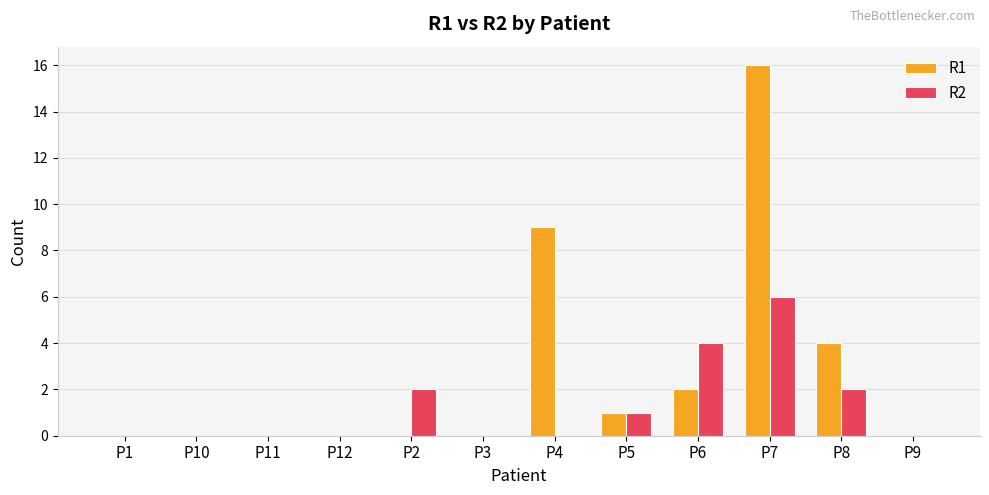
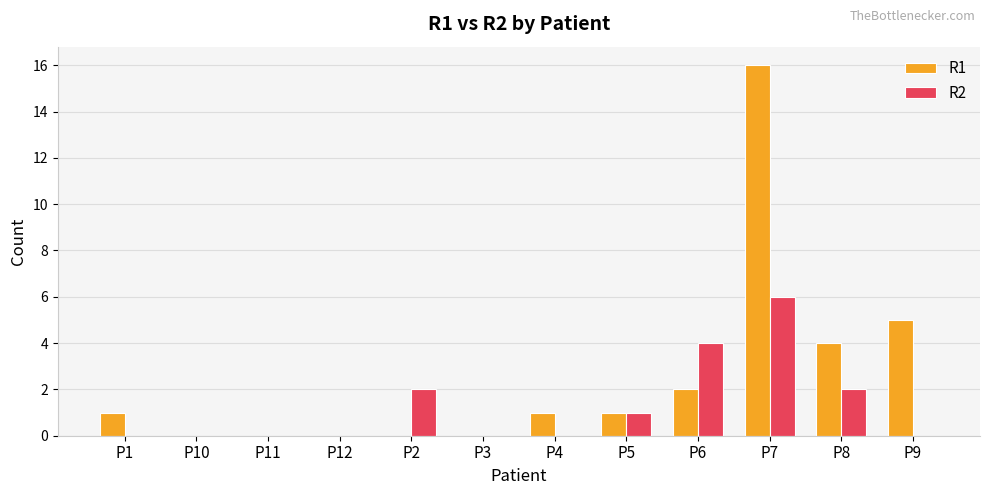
  {
    "R1": {
-     "P1": 0,
+     "P1": 1,
      "P10": 0,
      "P11": 0,
      "P12": 0,
      "P2": 0,
      "P3": 0,
-     "P4": 9,
+     "P4": 1,
      "P5": 1,
      "P6": 2,
      "P7": 16,
      "P8": 4,
-     "P9": 0
+     "P9": 5
    },
    "R2": {
      "P1": 0,
      "P10": 0,
      "P11": 0,
      "P12": 0,
      "P2": 2,
      "P3": 0,
      "P4": 0,
      "P5": 1,
      "P6": 4,
      "P7": 6,
      "P8": 2,
      "P9": 0
    }
  }
